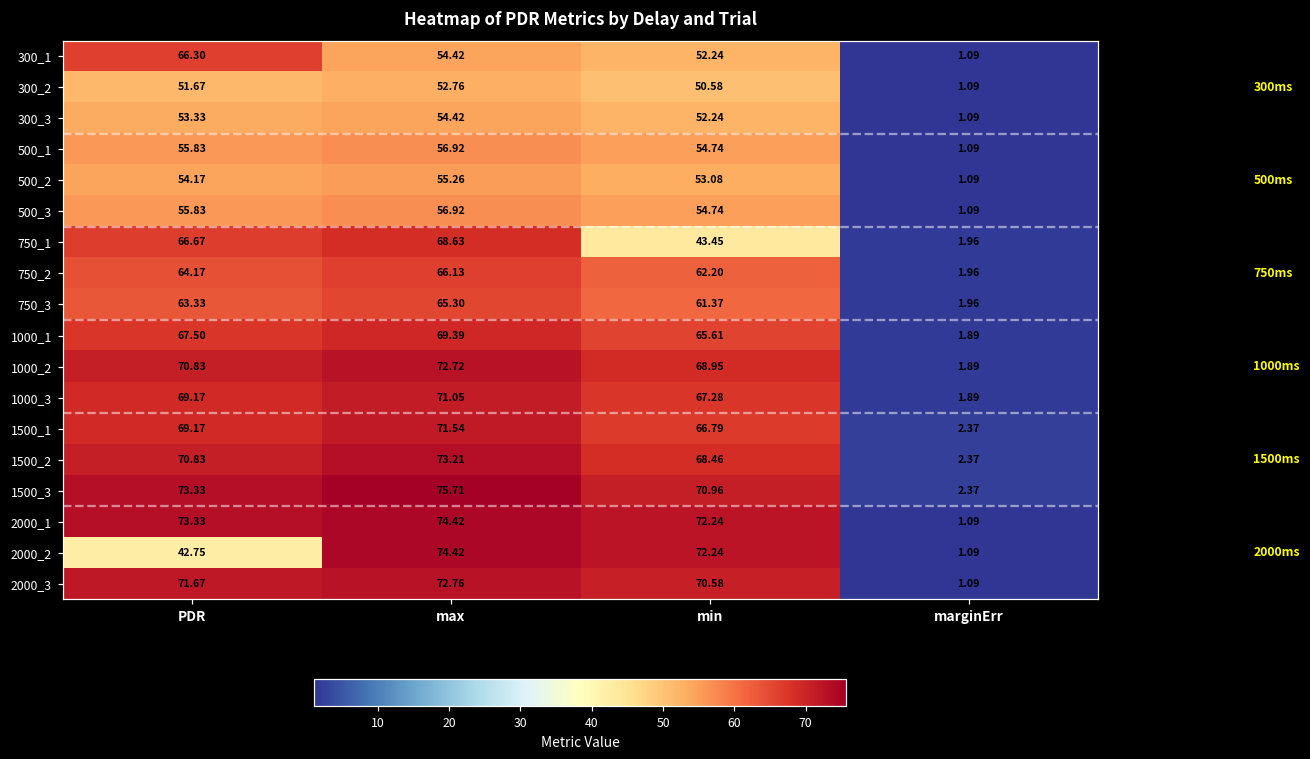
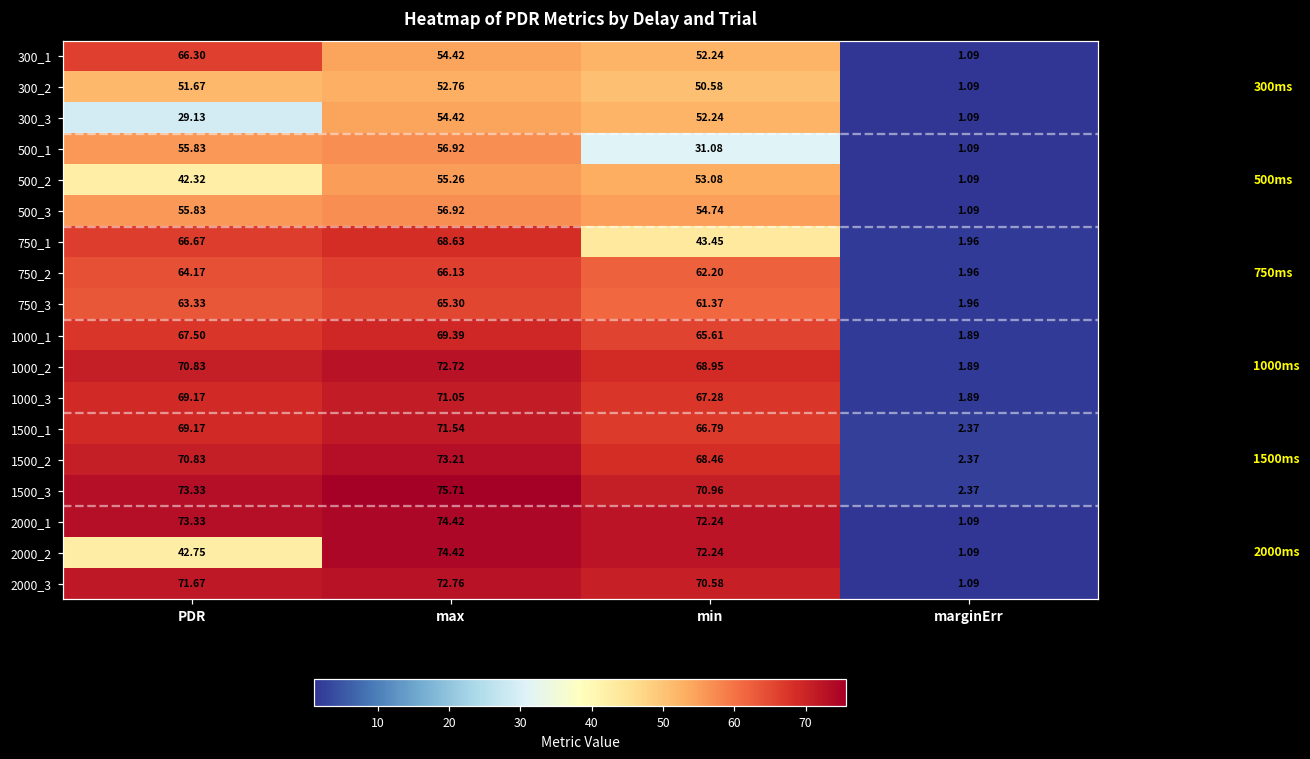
  {
    "300_1": {
      "PDR": 66.30,
      "max": 54.42,
      "min": 52.24,
      "marginErr": 1.09
    },
    "300_2": {
      "PDR": 51.67,
      "max": 52.76,
      "min": 50.58,
      "marginErr": 1.09
    },
    "300_3": {
-     "PDR": 53.33,
+     "PDR": 29.13,
      "max": 54.42,
      "min": 52.24,
      "marginErr": 1.09
    },
    "500_1": {
      "PDR": 55.83,
      "max": 56.92,
-     "min": 54.74,
+     "min": 31.08,
      "marginErr": 1.09
    },
    "500_2": {
-     "PDR": 54.17,
+     "PDR": 42.32,
      "max": 55.26,
      "min": 53.08,
      "marginErr": 1.09
    },
    "500_3": {
      "PDR": 55.83,
      "max": 56.92,
      "min": 54.74,
      "marginErr": 1.09
    },
    "750_1": {
      "PDR": 66.67,
      "max": 68.63,
      "min": 43.45,
      "marginErr": 1.96
    },
    "750_2": {
      "PDR": 64.17,
      "max": 66.13,
      "min": 62.20,
      "marginErr": 1.96
    },
    "750_3": {
      "PDR": 63.33,
      "max": 65.30,
      "min": 61.37,
      "marginErr": 1.96
    },
    "1000_1": {
      "PDR": 67.50,
      "max": 69.39,
      "min": 65.61,
      "marginErr": 1.89
    },
    "1000_2": {
      "PDR": 70.83,
      "max": 72.72,
      "min": 68.95,
      "marginErr": 1.89
    },
    "1000_3": {
      "PDR": 69.17,
      "max": 71.05,
      "min": 67.28,
      "marginErr": 1.89
    },
    "1500_1": {
      "PDR": 69.17,
      "max": 71.54,
      "min": 66.79,
      "marginErr": 2.37
    },
    "1500_2": {
      "PDR": 70.83,
      "max": 73.21,
      "min": 68.46,
      "marginErr": 2.37
    },
    "1500_3": {
      "PDR": 73.33,
      "max": 75.71,
      "min": 70.96,
      "marginErr": 2.37
    },
    "2000_1": {
      "PDR": 73.33,
      "max": 74.42,
      "min": 72.24,
      "marginErr": 1.09
    },
    "2000_2": {
      "PDR": 42.75,
      "max": 74.42,
      "min": 72.24,
      "marginErr": 1.09
    },
    "2000_3": {
      "PDR": 71.67,
      "max": 72.76,
      "min": 70.58,
      "marginErr": 1.09
    }
  }
